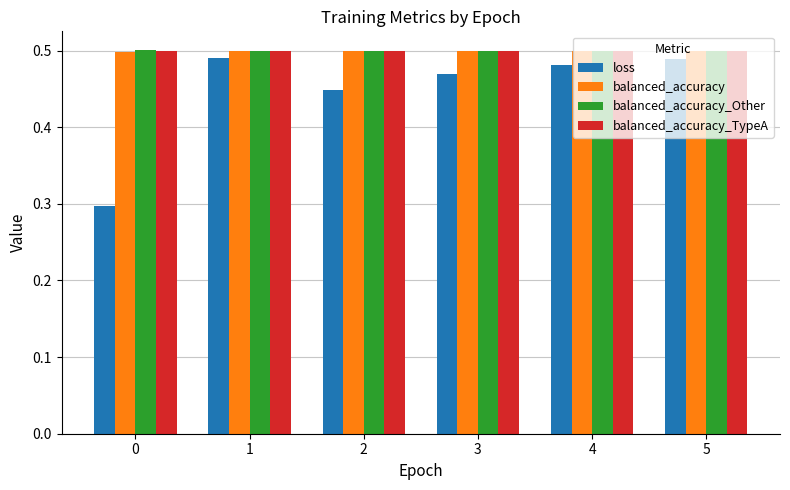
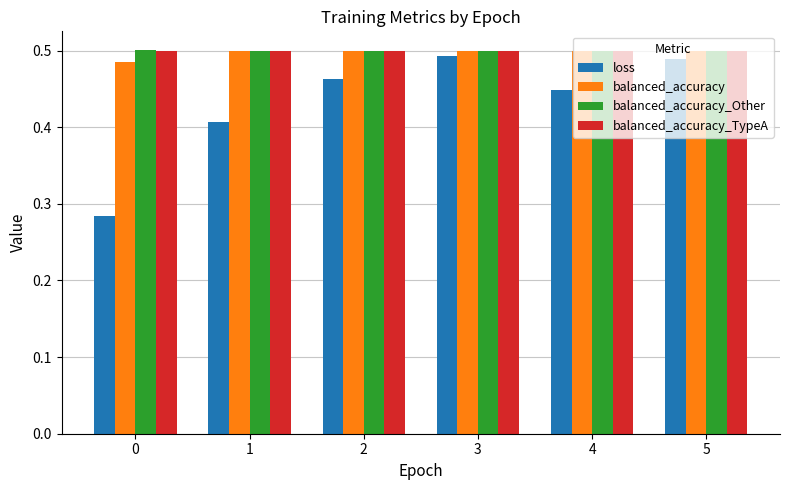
  {
    "loss": {
-     "0": 0.30,
-     "1": 0.49,
-     "2": 0.45,
-     "3": 0.47,
-     "4": 0.48
+     "0": 0.28,
+     "1": 0.41,
+     "2": 0.46,
+     "3": 0.49,
+     "4": 0.45
    },
    "balanced_accuracy": {
-     "0": 0.50,
+     "0": 0.48,
      "1": 0.50,
      "2": 0.50,
      "3": 0.50
    },
    "balanced_accuracy_Other": {
      "0": 0.50,
      "1": 0.50,
      "2": 0.50,
      "3": 0.50
    },
    "balanced_accuracy_TypeA": {
      "0": 0.50,
      "1": 0.50,
      "2": 0.50,
      "3": 0.50
    }
  }
